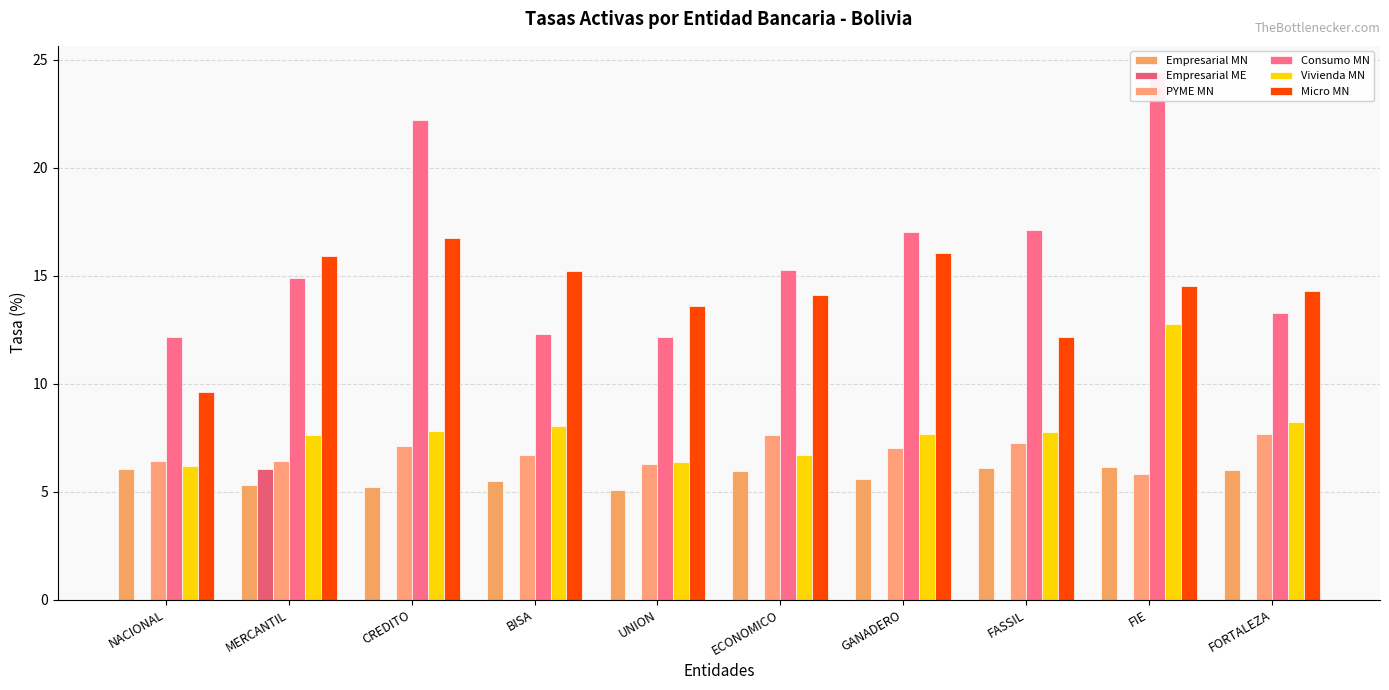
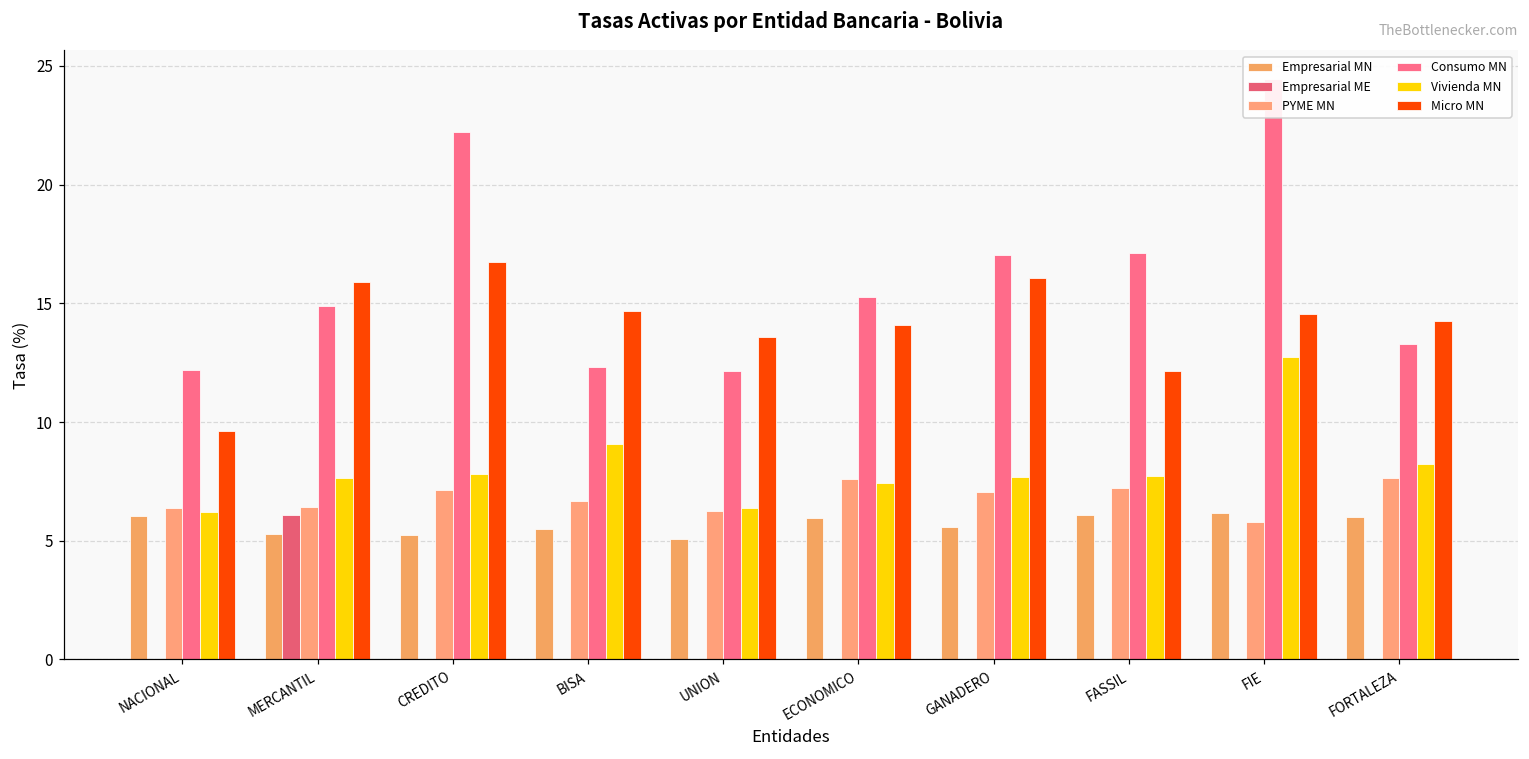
  {
    "Vivienda MN": {
      "NACIONAL": 6.2,
      "MERCANTIL": 7.6,
      "CREDITO": 7.8,
-     "BISA": 8.0,
+     "BISA": 9.1,
      "UNION": 6.4,
-     "ECONOMICO": 6.7,
+     "ECONOMICO": 7.4,
      "GANADERO": 7.7,
      "FASSIL": 7.7,
      "FIE": 12.7,
      "FORTALEZA": 8.2
    },
    "Micro MN": {
      "NACIONAL": 9.6,
      "MERCANTIL": 15.9,
      "CREDITO": 16.8,
-     "BISA": 15.2,
+     "BISA": 14.7,
      "UNION": 13.6,
      "ECONOMICO": 14.1,
      "GANADERO": 16.1,
      "FASSIL": 12.1,
      "FIE": 14.5,
      "FORTALEZA": 14.3
    }
  }
